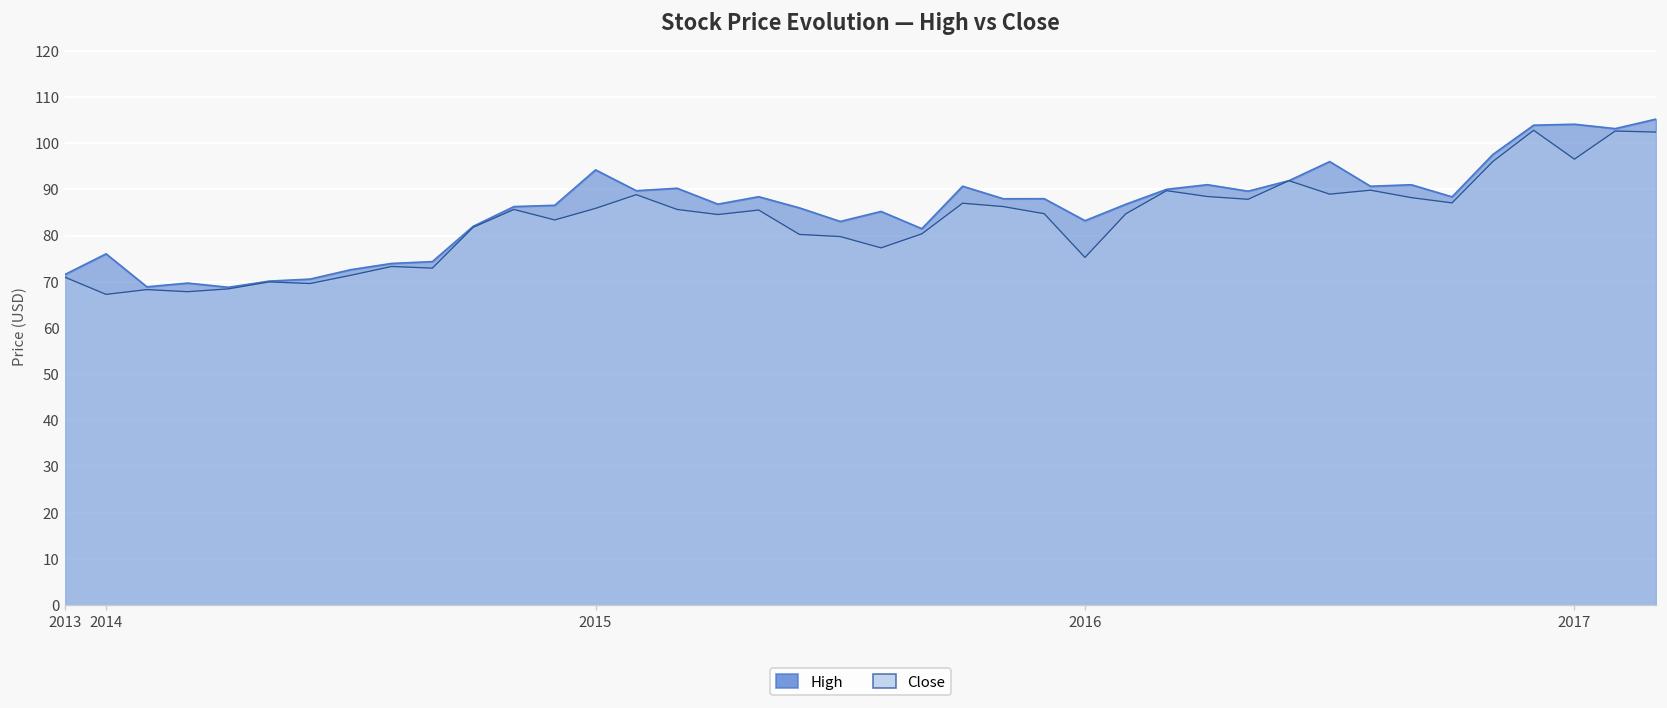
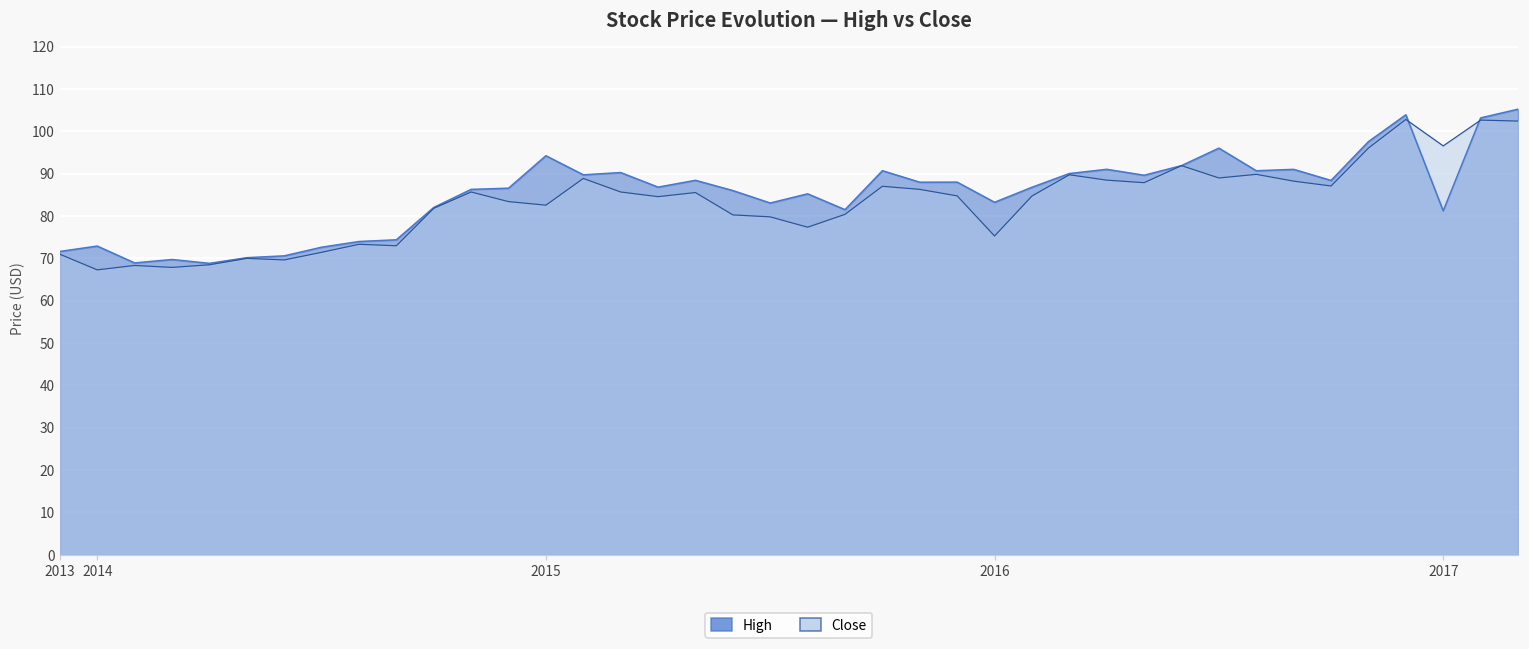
  {
    "High": {
-     "2014": 76,
+     "2014": 73,
      "2015": 94,
      "2016": 83,
-     "2017": 104
+     "2017": 81
    },
    "Close": {
      "2014": 67,
-     "2015": 86,
+     "2015": 83,
      "2016": 75,
      "2017": 97
    }
  }
